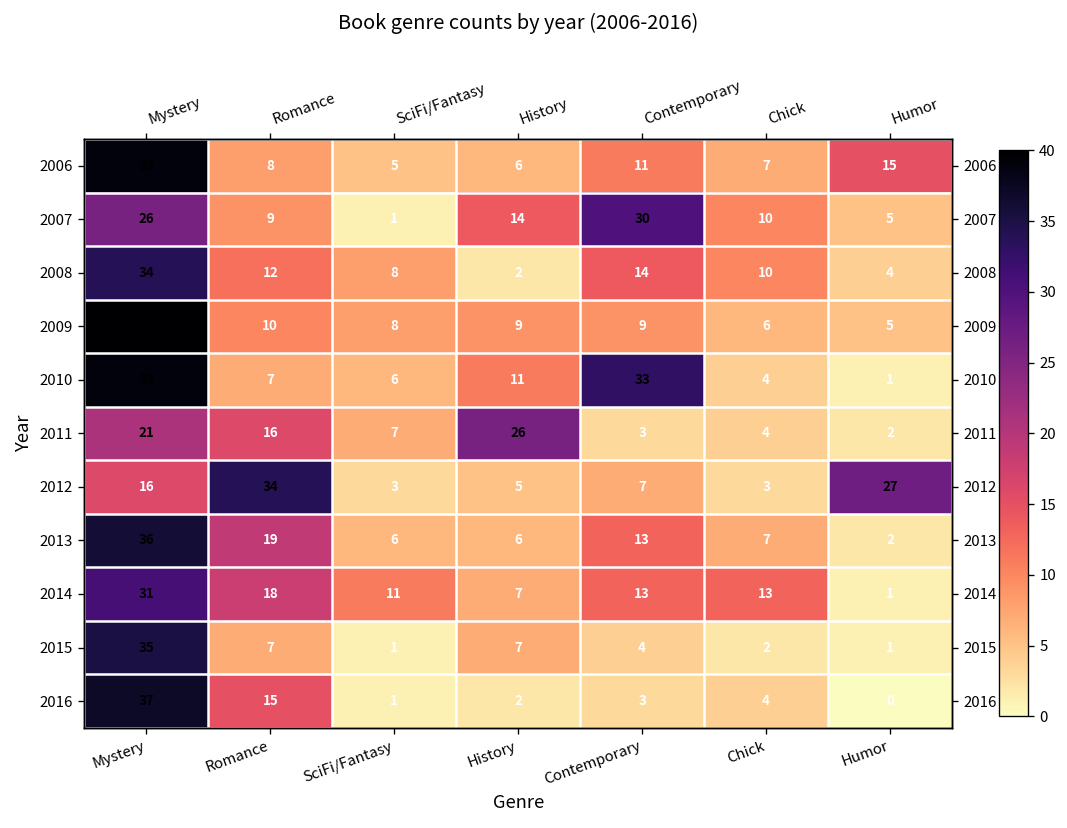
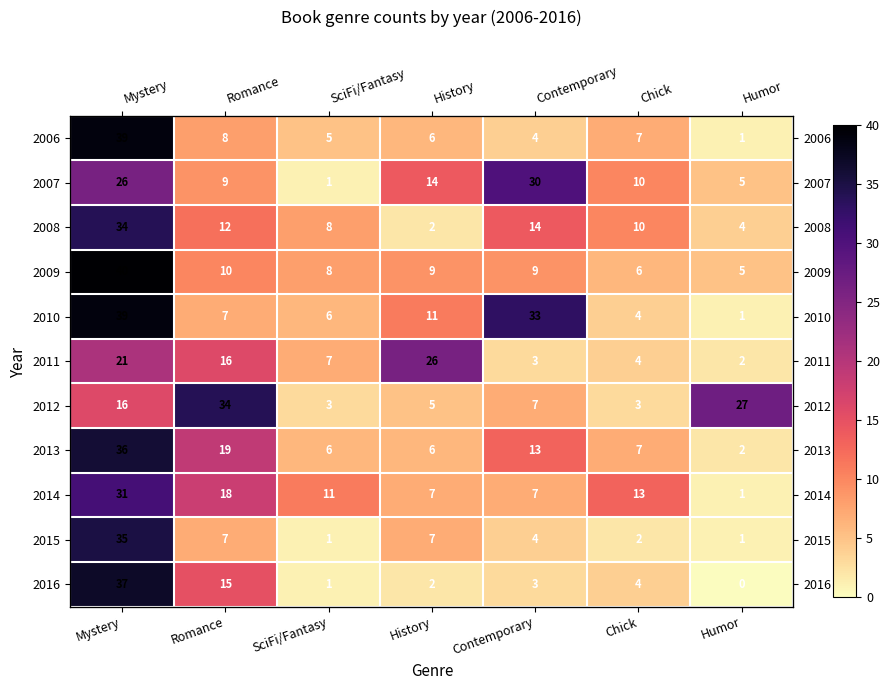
  {
    "2006": {
      "Romance": 8,
      "SciFi/Fantasy": 5,
      "History": 6,
-     "Contemporary": 11,
+     "Contemporary": 4,
      "Chick": 7,
-     "Humor": 15
+     "Humor": 1
    },
    "2007": {
      "Mystery": 26,
      "Romance": 9,
      "SciFi/Fantasy": 1,
      "History": 14,
      "Contemporary": 30,
      "Chick": 10,
      "Humor": 5
    },
    "2008": {
      "Mystery": 34,
      "Romance": 12,
      "SciFi/Fantasy": 8,
      "History": 2,
      "Contemporary": 14,
      "Chick": 10,
      "Humor": 4
    },
    "2009": {
      "Romance": 10,
      "SciFi/Fantasy": 8,
      "History": 9,
      "Contemporary": 9,
      "Chick": 6,
      "Humor": 5
    },
    "2010": {
      "Romance": 7,
      "SciFi/Fantasy": 6,
      "History": 11,
      "Contemporary": 33,
      "Chick": 4,
      "Humor": 1
    },
    "2011": {
      "Mystery": 21,
      "Romance": 16,
      "SciFi/Fantasy": 7,
      "History": 26,
      "Contemporary": 3,
      "Chick": 4,
      "Humor": 2
    },
    "2012": {
      "Mystery": 16,
      "Romance": 34,
      "SciFi/Fantasy": 3,
      "History": 5,
      "Contemporary": 7,
      "Chick": 3,
      "Humor": 27
    },
    "2013": {
      "Mystery": 36,
      "Romance": 19,
      "SciFi/Fantasy": 6,
      "History": 6,
      "Contemporary": 13,
      "Chick": 7,
      "Humor": 2
    },
    "2014": {
      "Mystery": 31,
      "Romance": 18,
      "SciFi/Fantasy": 11,
      "History": 7,
-     "Contemporary": 13,
+     "Contemporary": 7,
      "Chick": 13,
      "Humor": 1
    },
    "2015": {
      "Mystery": 35,
      "Romance": 7,
      "SciFi/Fantasy": 1,
      "History": 7,
      "Contemporary": 4,
      "Chick": 2,
      "Humor": 1
    },
    "2016": {
      "Romance": 15,
      "SciFi/Fantasy": 1,
      "History": 2,
      "Contemporary": 3,
      "Chick": 4,
      "Humor": 0
    }
  }
